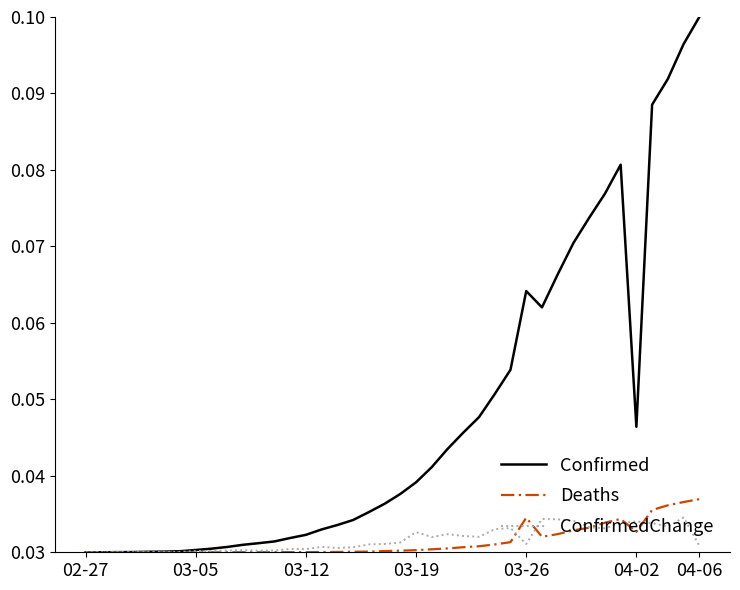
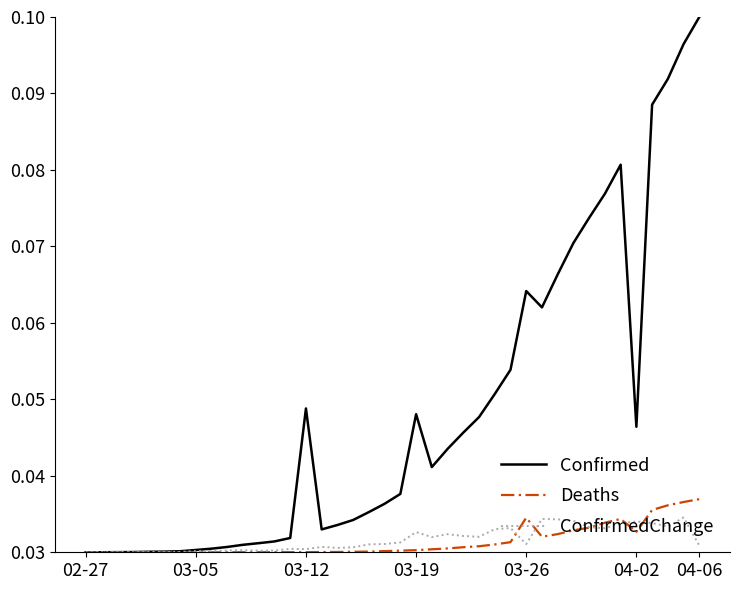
  {
    "Confirmed": {
-     "03-12": 0.032,
-     "03-19": 0.039,
+     "03-12": 0.049,
+     "03-19": 0.048,
      "03-26": 0.064,
      "04-02": 0.046,
      "04-06": 0.100
    },
    "Deaths": {
      "03-12": 0.030,
      "03-19": 0.030,
      "03-26": 0.035,
      "04-02": 0.033,
      "04-06": 0.037
    },
    "ConfirmedChange": {
      "03-12": 0.030,
      "03-19": 0.033,
      "03-26": 0.031,
      "04-02": 0.034,
      "04-06": 0.031
    }
  }
